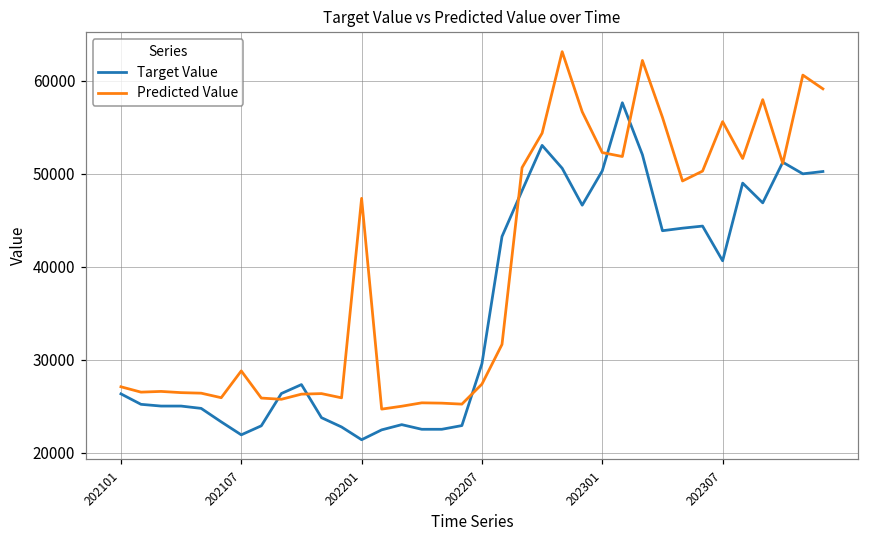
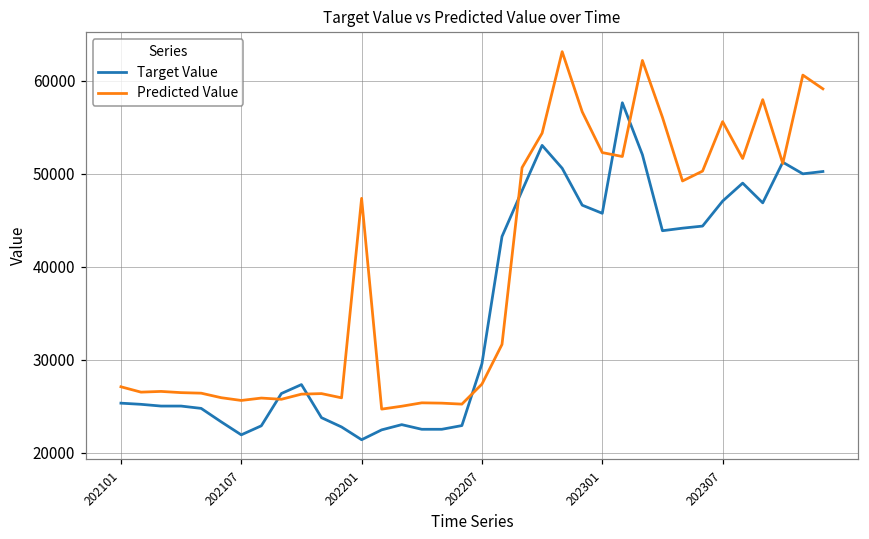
  {
    "Target Value": {
-     "202101": 26000,
+     "202101": 25000,
      "202107": 22000,
      "202201": 21000,
      "202207": 30000,
-     "202301": 50000,
-     "202307": 41000
+     "202301": 46000,
+     "202307": 47000
    },
    "Predicted Value": {
      "202101": 27000,
-     "202107": 29000,
+     "202107": 26000,
      "202201": 47000,
      "202207": 27000,
      "202301": 52000,
      "202307": 56000
    }
  }
